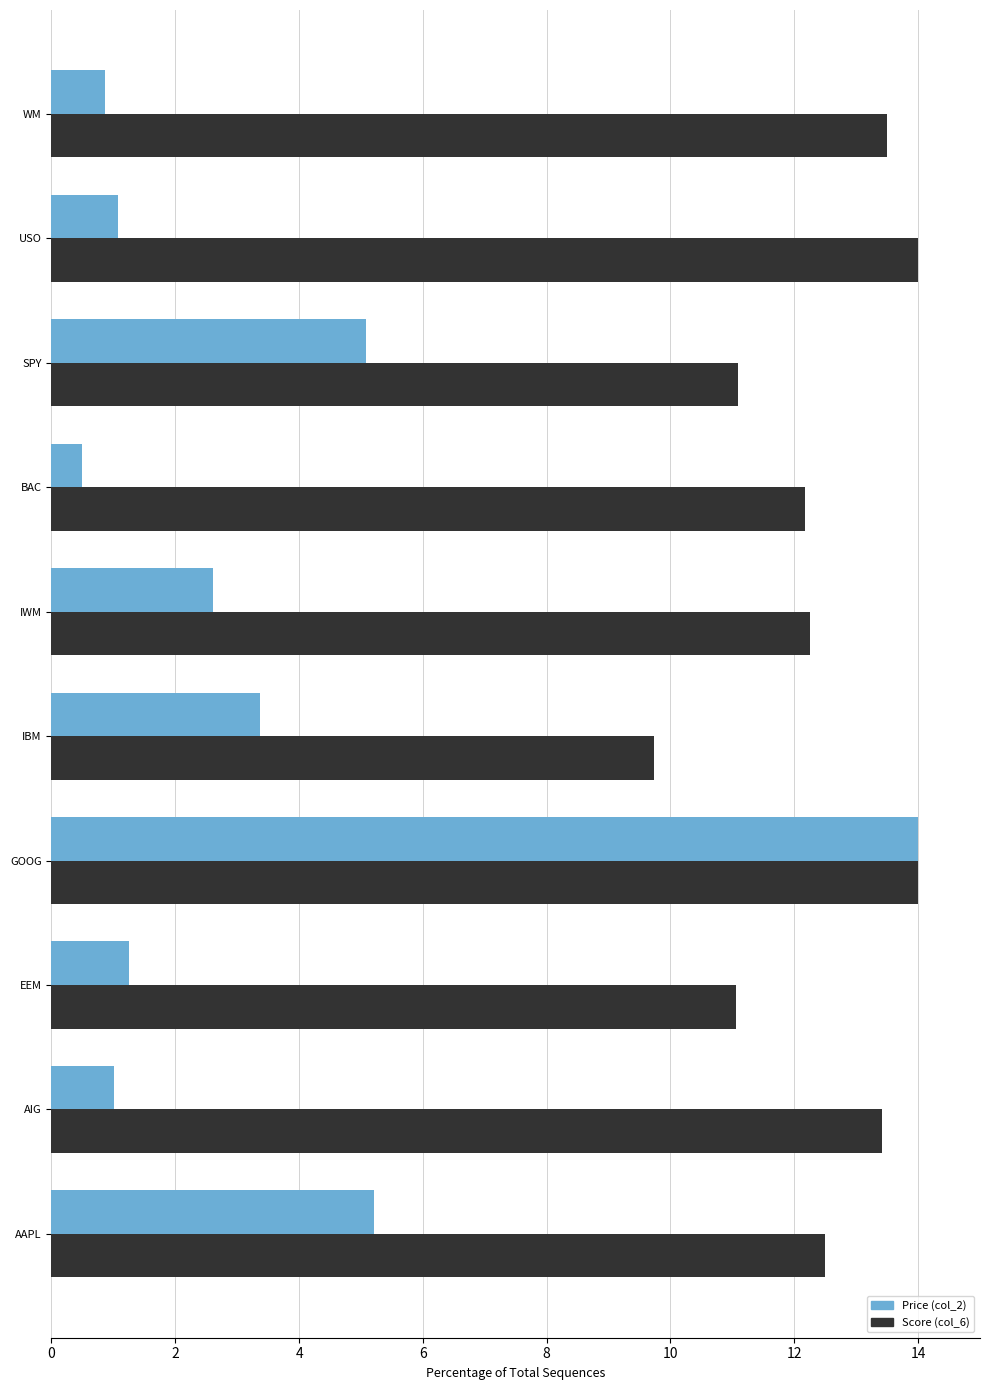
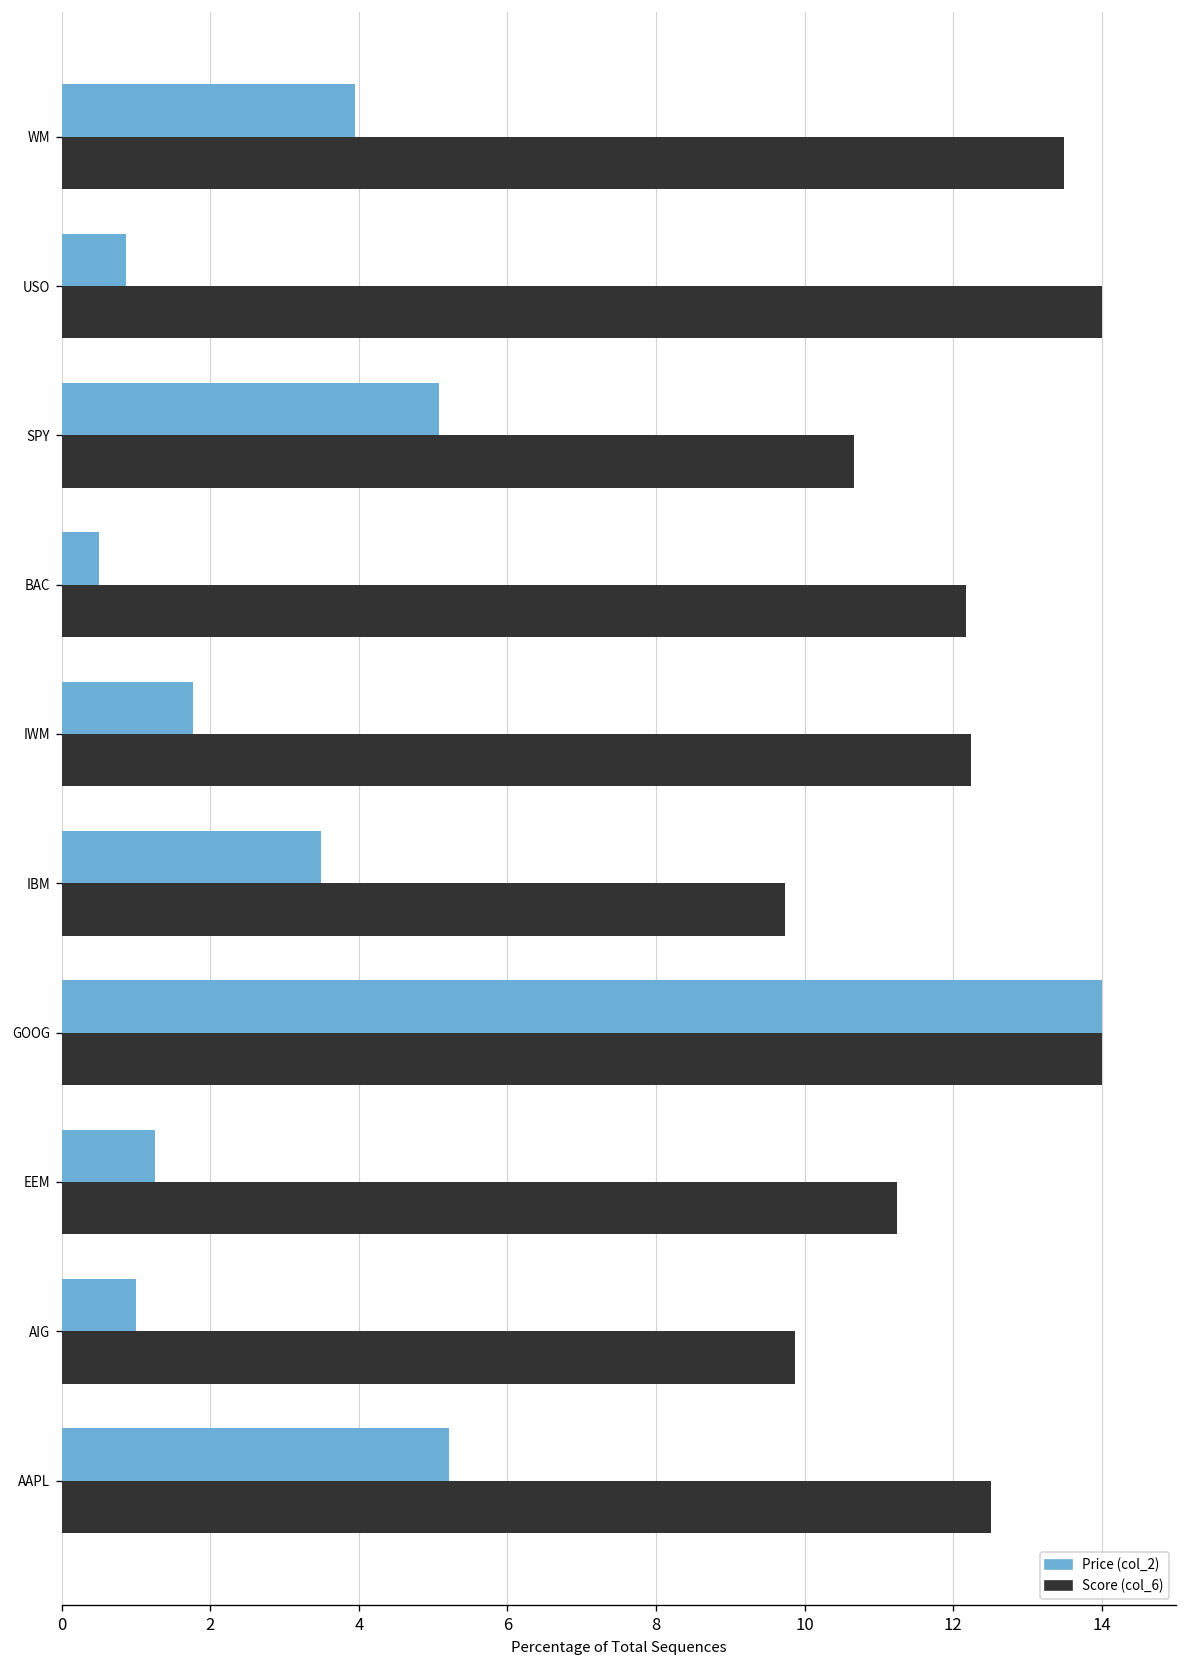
  {
    "Price (col_2)": {
-     "WM": 0.9,
-     "USO": 1.1,
+     "WM": 3.9,
+     "USO": 0.9,
      "SPY": 5.1,
      "BAC": 0.5,
-     "IWM": 2.6,
-     "IBM": 3.4,
+     "IWM": 1.8,
+     "IBM": 3.5,
      "GOOG": 14.0,
      "EEM": 1.3,
      "AIG": 1.0,
      "AAPL": 5.2
    },
    "Score (col_6)": {
      "WM": 13.5,
      "USO": 14.0,
-     "SPY": 11.1,
+     "SPY": 10.7,
      "BAC": 12.2,
      "IWM": 12.2,
      "IBM": 9.7,
      "GOOG": 14.0,
-     "EEM": 11.1,
-     "AIG": 13.4,
+     "EEM": 11.2,
+     "AIG": 9.9,
      "AAPL": 12.5
    }
  }
